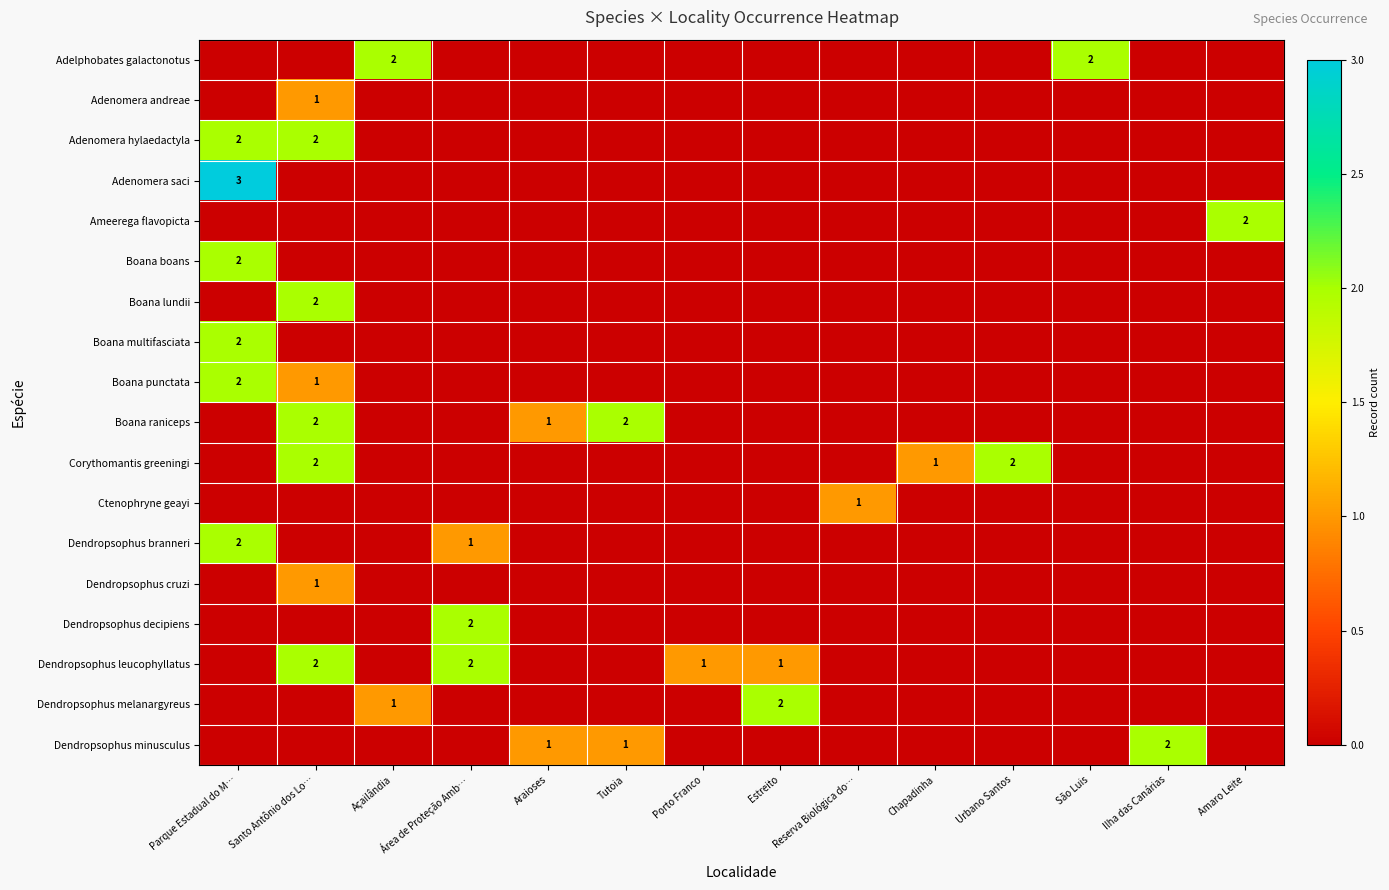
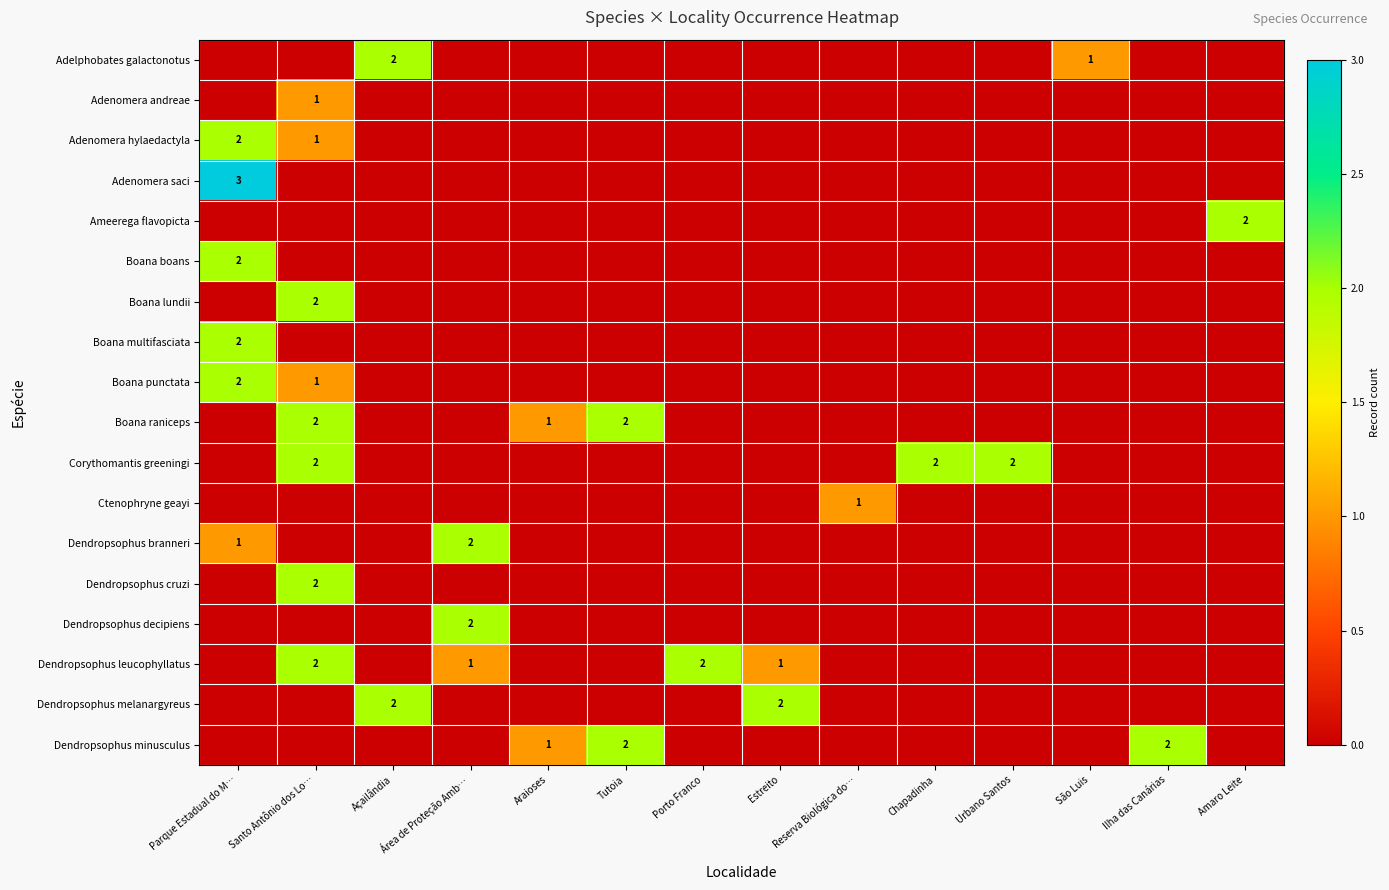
  {
    "Adelphobates galactonotus": {
      "Açailândia": 2,
-     "São Luis": 2
+     "São Luis": 1
    },
    "Adenomera andreae": {
      "Santo Antônio dos Lo…": 1
    },
    "Adenomera hylaedactyla": {
      "Parque Estadual do M…": 2,
-     "Santo Antônio dos Lo…": 2
+     "Santo Antônio dos Lo…": 1
    },
    "Adenomera saci": {
      "Parque Estadual do M…": 3
    },
    "Ameerega flavopicta": {
      "Amaro Leite": 2
    },
    "Boana boans": {
      "Parque Estadual do M…": 2
    },
    "Boana lundii": {
      "Santo Antônio dos Lo…": 2
    },
    "Boana multifasciata": {
      "Parque Estadual do M…": 2
    },
    "Boana punctata": {
      "Parque Estadual do M…": 2,
      "Santo Antônio dos Lo…": 1
    },
    "Boana raniceps": {
      "Santo Antônio dos Lo…": 2,
      "Araioses": 1,
      "Tutoia": 2
    },
    "Corythomantis greeningi": {
      "Santo Antônio dos Lo…": 2,
-     "Chapadinha": 1,
+     "Chapadinha": 2,
      "Urbano Santos": 2
    },
    "Ctenophryne geayi": {
      "Reserva Biológica do…": 1
    },
    "Dendropsophus branneri": {
-     "Parque Estadual do M…": 2,
-     "Área de Proteção Amb…": 1
+     "Parque Estadual do M…": 1,
+     "Área de Proteção Amb…": 2
    },
    "Dendropsophus cruzi": {
-     "Santo Antônio dos Lo…": 1
+     "Santo Antônio dos Lo…": 2
    },
    "Dendropsophus decipiens": {
      "Área de Proteção Amb…": 2
    },
    "Dendropsophus leucophyllatus": {
      "Santo Antônio dos Lo…": 2,
-     "Área de Proteção Amb…": 2,
-     "Porto Franco": 1,
+     "Área de Proteção Amb…": 1,
+     "Porto Franco": 2,
      "Estreito": 1
    },
    "Dendropsophus melanargyreus": {
-     "Açailândia": 1,
+     "Açailândia": 2,
      "Estreito": 2
    },
    "Dendropsophus minusculus": {
      "Araioses": 1,
-     "Tutoia": 1,
+     "Tutoia": 2,
      "Ilha das Canárias": 2
    }
  }
